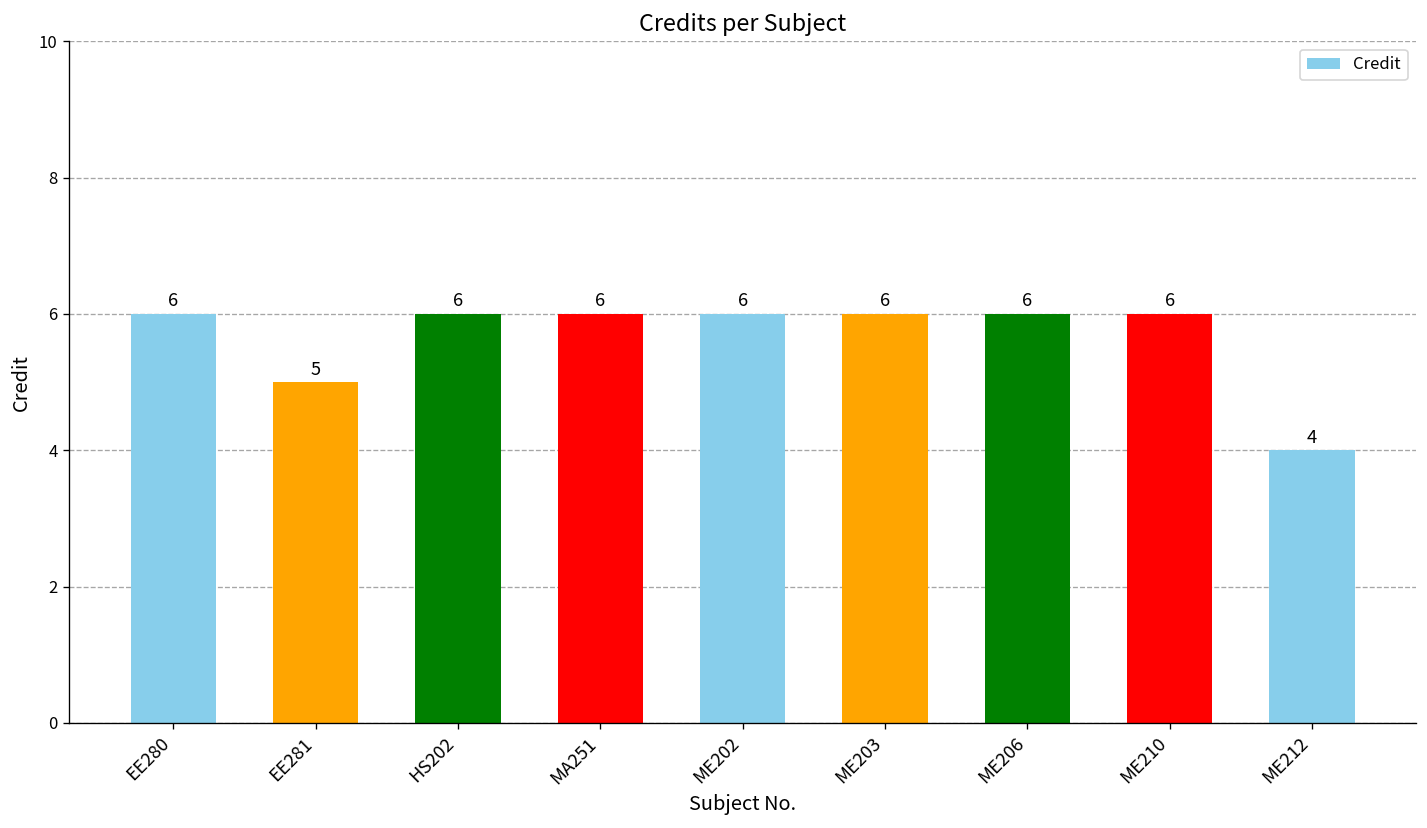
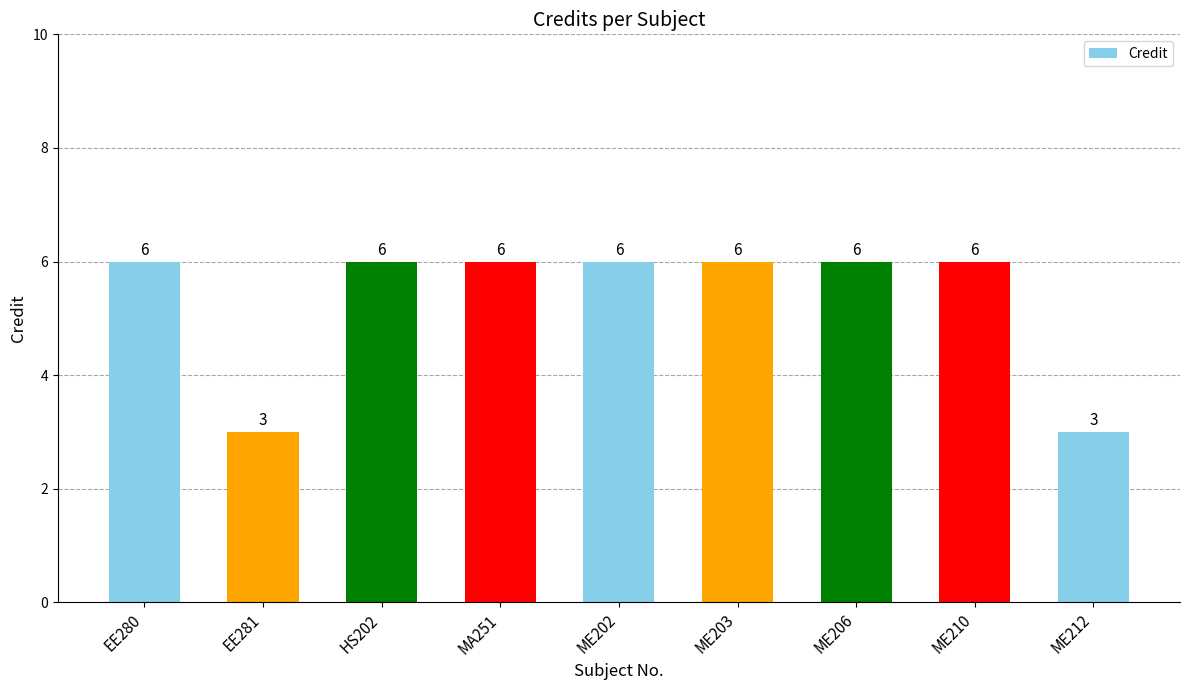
  {
    "EE280": 6,
-   "EE281": 5,
+   "EE281": 3,
    "HS202": 6,
    "MA251": 6,
    "ME202": 6,
    "ME203": 6,
    "ME206": 6,
    "ME210": 6,
-   "ME212": 4
+   "ME212": 3
  }
